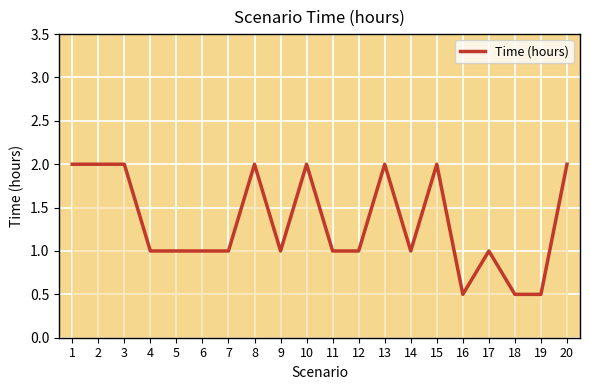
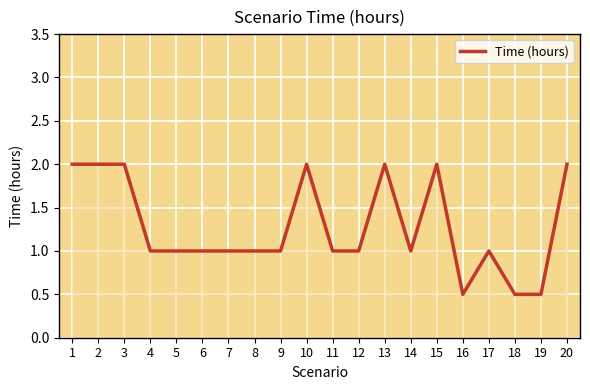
  {
    "1": 2,
    "2": 2,
    "3": 2,
    "4": 1,
    "5": 1,
    "6": 1,
    "7": 1,
-   "8": 2,
+   "8": 1,
    "9": 1,
    "10": 2,
    "11": 1,
    "12": 1,
    "13": 2,
    "14": 1,
    "15": 2,
    "16": 0.5,
    "17": 1,
    "18": 0.5,
    "19": 0.5,
    "20": 2
  }
